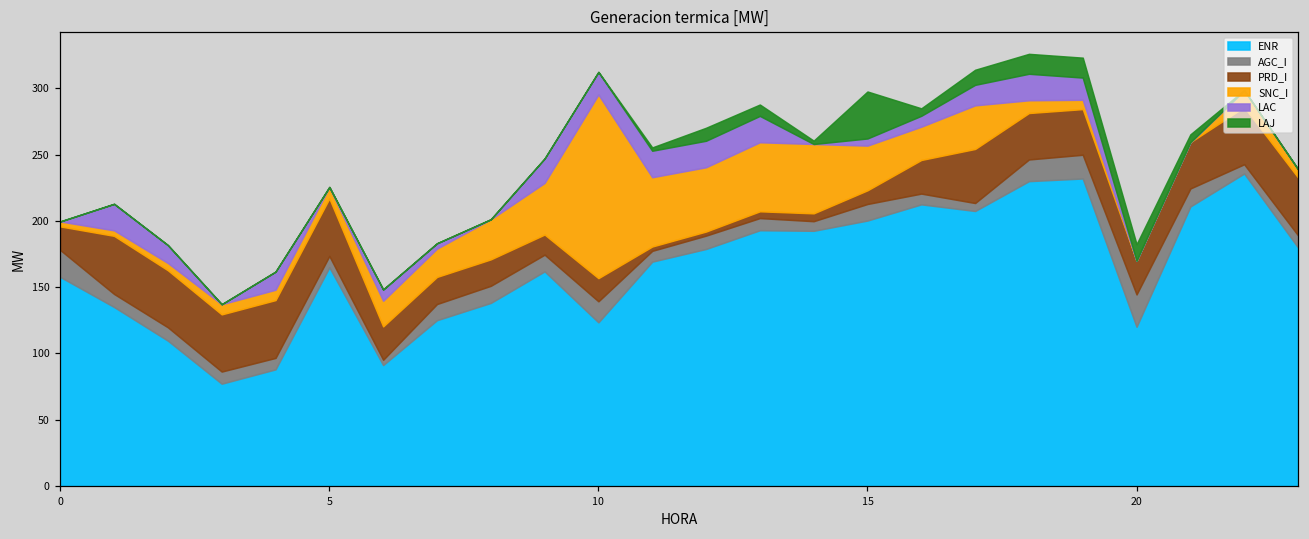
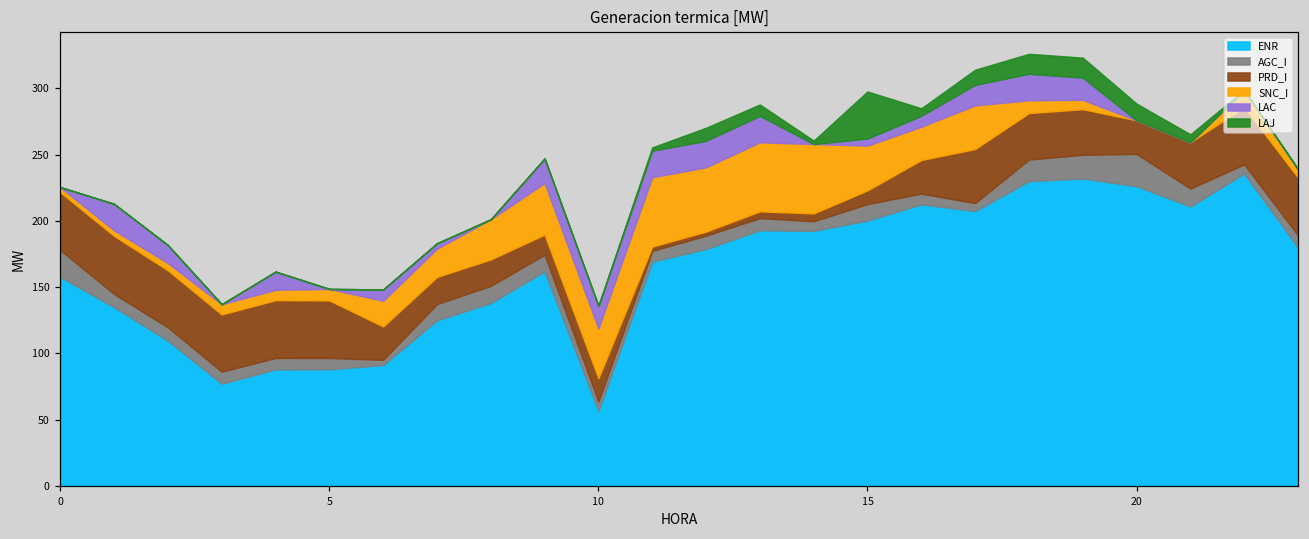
  {
    "ENR": {
      "0": 158,
-     "5": 165,
-     "10": 123,
+     "5": 88,
+     "10": 57,
      "15": 200,
-     "20": 120
+     "20": 226
    },
    "AGC_I": {
      "0": 20,
      "5": 9,
-     "10": 16,
+     "10": 7,
      "15": 12,
      "20": 24
    },
    "PRD_I": {
-     "0": 18,
+     "0": 44,
      "5": 43,
      "10": 17,
      "15": 10
    },
    "SNC_I": {
-     "10": 139,
+     "10": 38,
      "15": 34
    },
    "LAC": {
      "15": 5
    },
    "LAJ": {
      "15": 35,
      "20": 13
    }
  }
